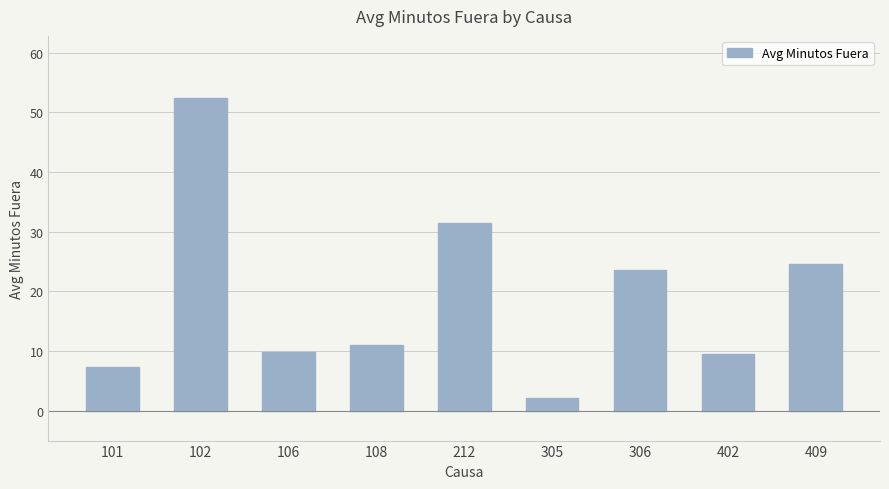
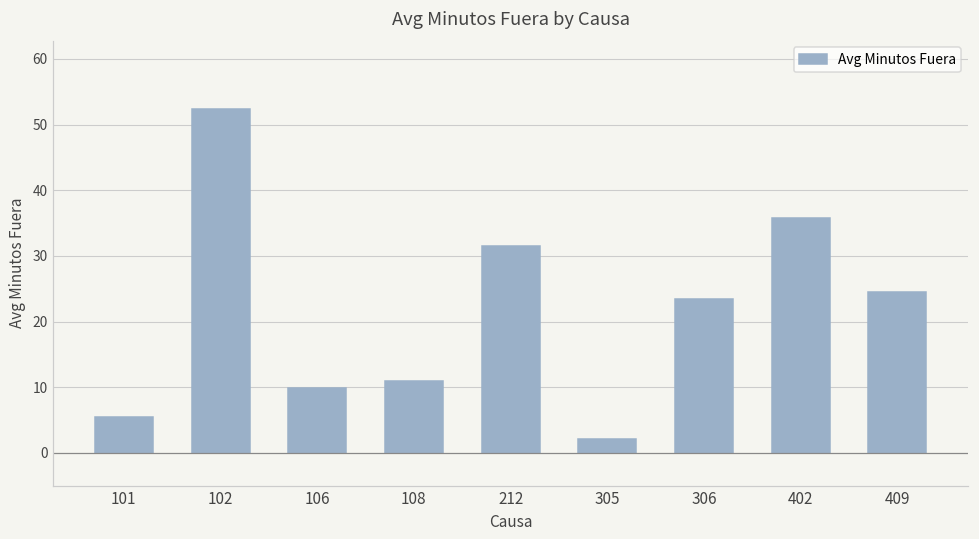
  {
-   "101": 7,
+   "101": 6,
    "102": 52,
    "106": 10,
    "108": 11,
    "212": 32,
    "305": 2,
    "306": 24,
-   "402": 10,
+   "402": 36,
    "409": 25
  }
